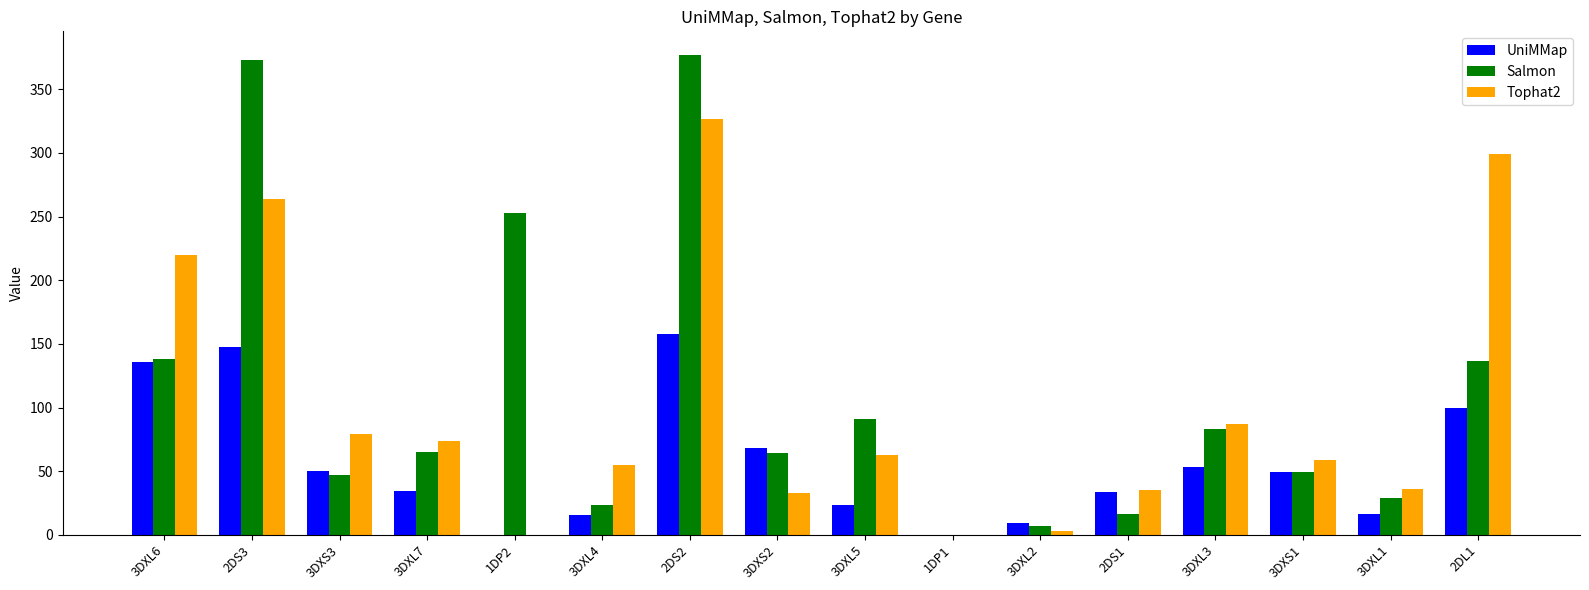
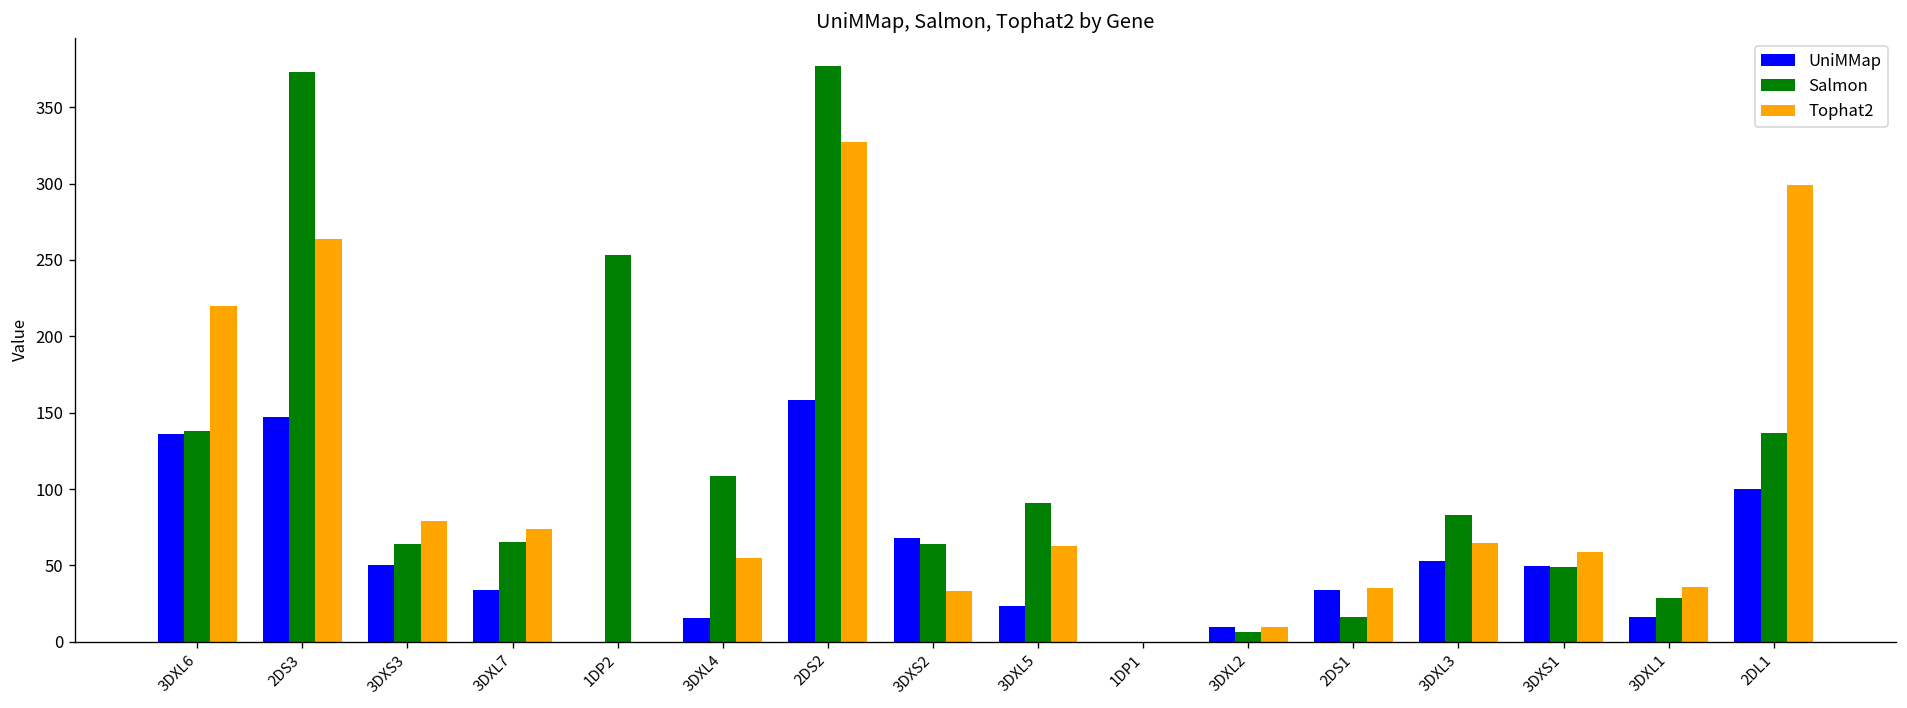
  {
    "UniMMap": {
      "3DXL6": 136,
      "2DS3": 148,
      "3DXS3": 51,
      "3DXL7": 34,
      "1DP2": 0,
      "3DXL4": 16,
      "2DS2": 158,
      "3DXS2": 68,
      "3DXL5": 23,
      "1DP1": 0,
      "3DXL2": 10,
      "2DS1": 34,
      "3DXL3": 53,
      "3DXS1": 50,
      "3DXL1": 17,
      "2DL1": 100
    },
    "Salmon": {
      "3DXL6": 138,
      "2DS3": 373,
-     "3DXS3": 47,
+     "3DXS3": 64,
      "3DXL7": 65,
      "1DP2": 253,
-     "3DXL4": 23,
+     "3DXL4": 108,
      "2DS2": 377,
      "3DXS2": 64,
      "3DXL5": 91,
      "1DP1": 0,
      "3DXL2": 7,
      "2DS1": 16,
      "3DXL3": 83,
      "3DXS1": 49,
      "3DXL1": 29,
      "2DL1": 137
    },
    "Tophat2": {
      "3DXL6": 220,
      "2DS3": 264,
      "3DXS3": 79,
      "3DXL7": 74,
      "1DP2": 0,
      "3DXL4": 55,
      "2DS2": 327,
      "3DXS2": 33,
      "3DXL5": 63,
      "1DP1": 0,
-     "3DXL2": 3,
+     "3DXL2": 10,
      "2DS1": 35,
-     "3DXL3": 87,
+     "3DXL3": 65,
      "3DXS1": 59,
      "3DXL1": 36,
      "2DL1": 299
    }
  }
